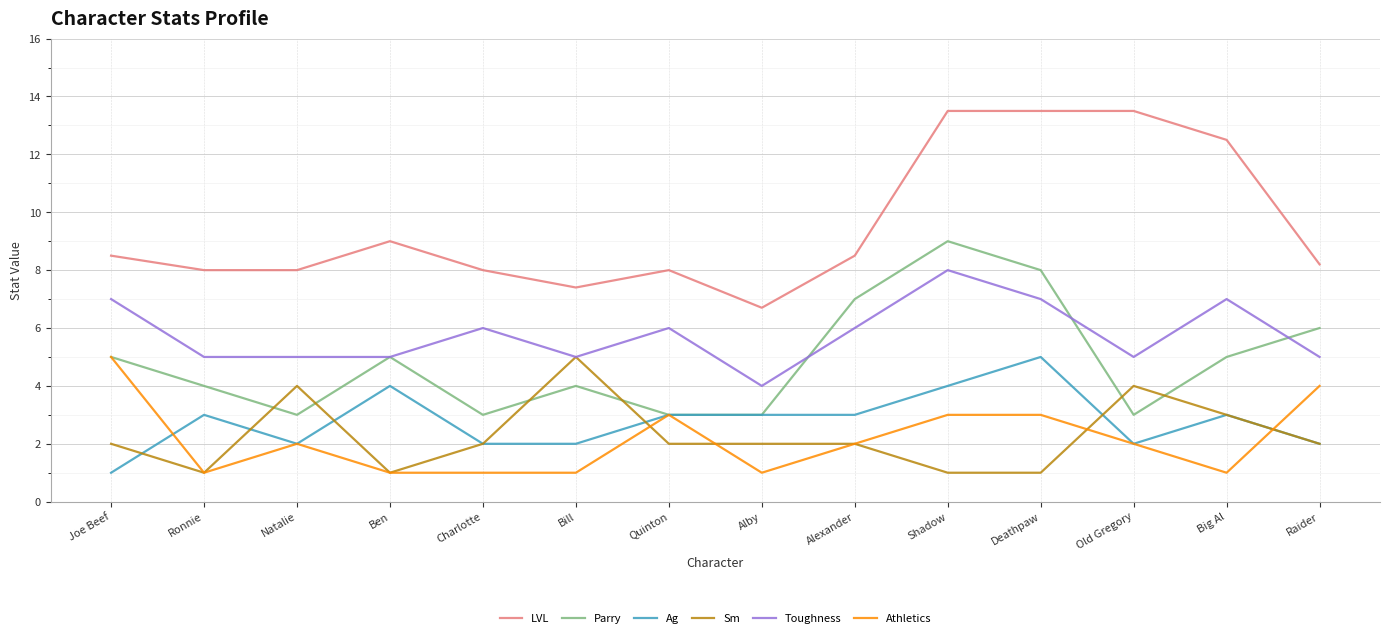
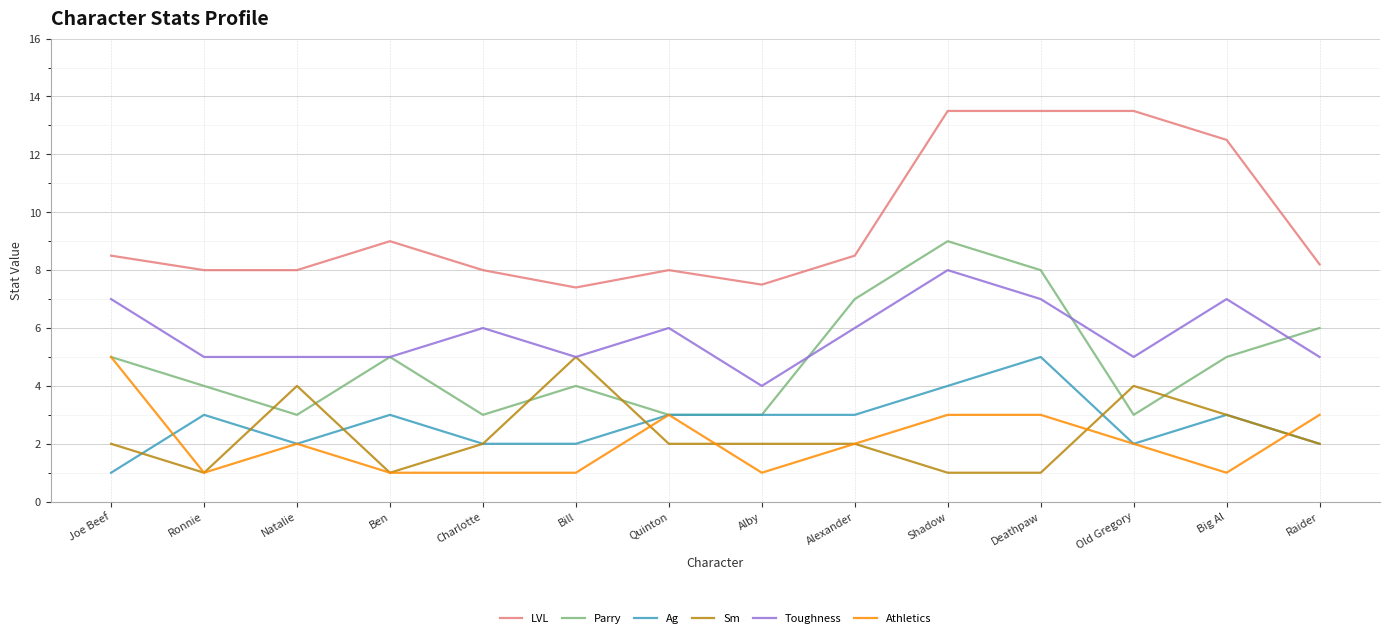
  {
    "LVL": {
      "Joe Beef": 8.5,
      "Ronnie": 8.0,
      "Natalie": 8.0,
      "Ben": 9.0,
      "Charlotte": 8.0,
      "Bill": 7.4,
      "Quinton": 8.0,
-     "Alby": 6.7,
+     "Alby": 7.5,
      "Alexander": 8.5,
      "Shadow": 13.5,
      "Deathpaw": 13.5,
      "Old Gregory": 13.5,
      "Big Al": 12.5,
      "Raider": 8.2
    },
    "Parry": {
      "Ronnie": 4.0,
      "Natalie": 3.0,
      "Charlotte": 3.0,
      "Bill": 4.0,
      "Alexander": 7.0,
      "Shadow": 9.0,
      "Deathpaw": 8.0,
      "Old Gregory": 3.0,
      "Big Al": 5.0,
      "Raider": 6.0
    },
    "Ag": {
      "Joe Beef": 1,
      "Ronnie": 3,
-     "Ben": 4,
+     "Ben": 3,
      "Bill": 2,
      "Alexander": 3,
      "Shadow": 4,
      "Deathpaw": 5
    },
    "Sm": {
      "Joe Beef": 2.0,
      "Natalie": 4.0,
      "Quinton": 2.0,
      "Alby": 2.0,
      "Shadow": 1.0,
      "Deathpaw": 1.0,
      "Old Gregory": 4.0
    },
    "Toughness": {
      "Joe Beef": 7.0,
      "Ronnie": 5.0,
      "Natalie": 5.0,
      "Charlotte": 6.0,
      "Quinton": 6.0,
      "Alby": 4.0,
      "Alexander": 6.0,
      "Shadow": 8.0,
      "Deathpaw": 7.0,
      "Old Gregory": 5.0,
      "Big Al": 7.0,
      "Raider": 5.0
    },
    "Athletics": {
      "Charlotte": 1,
      "Bill": 1,
      "Alby": 1,
      "Shadow": 3,
      "Deathpaw": 3,
      "Big Al": 1,
-     "Raider": 4
+     "Raider": 3
    }
  }
